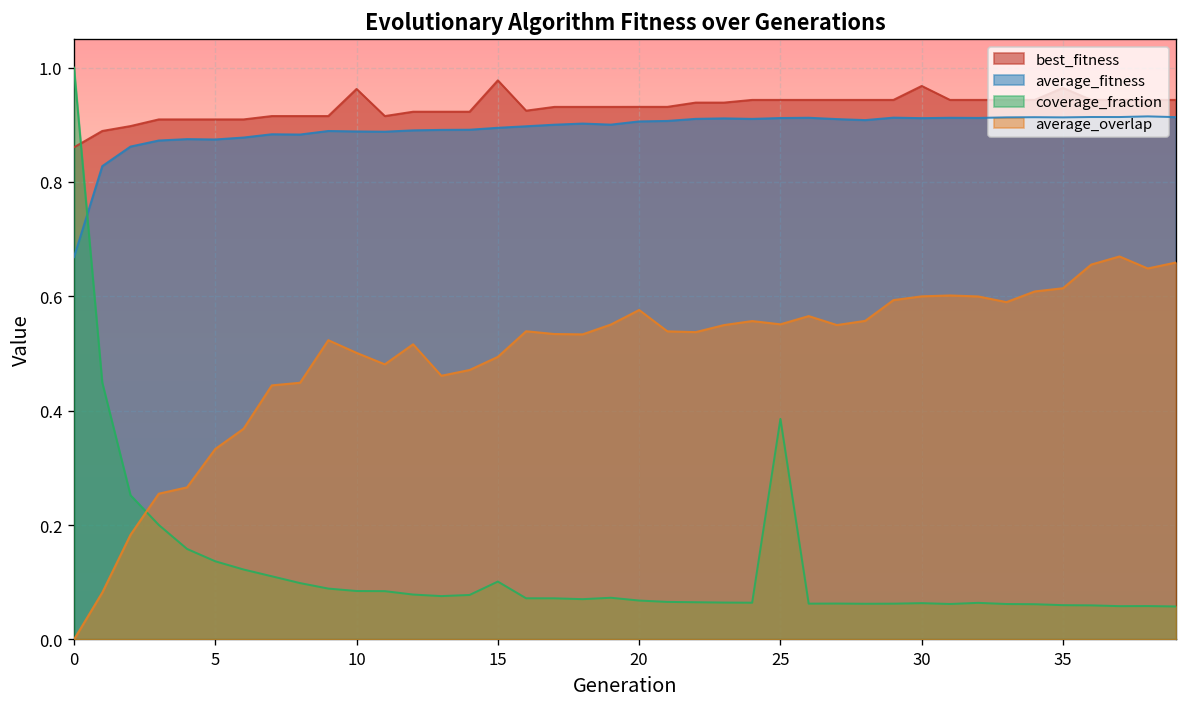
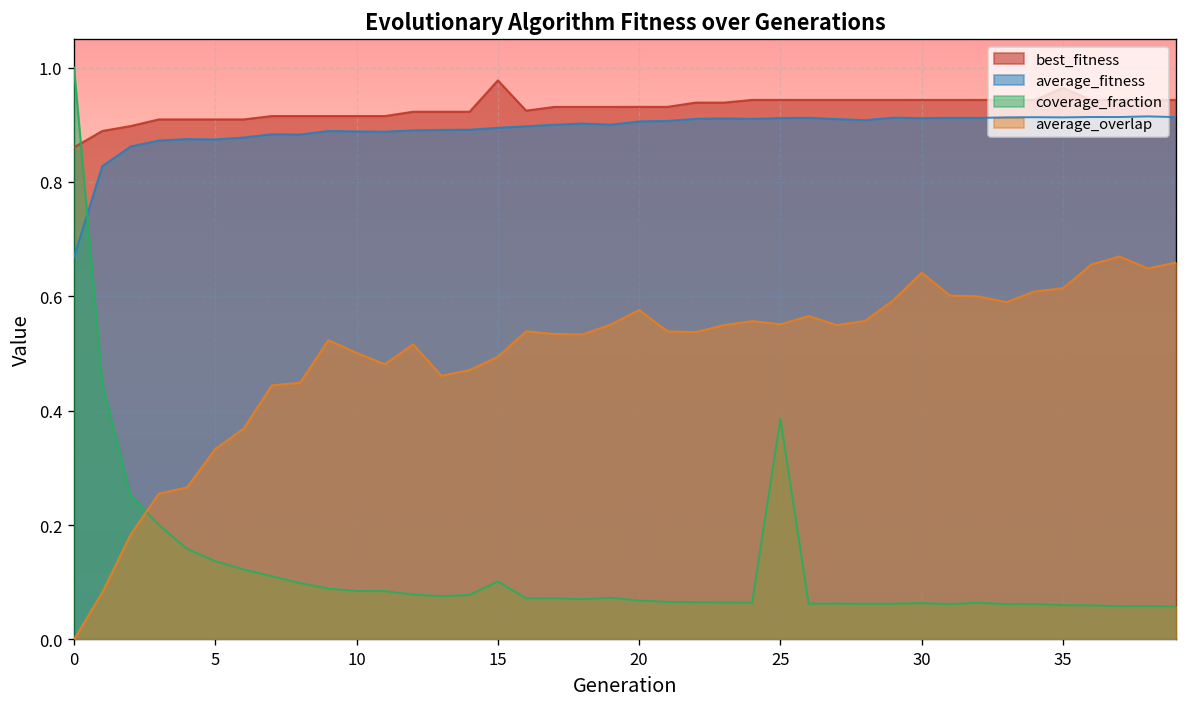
  {
    "best_fitness": {
      "0": 0.86,
      "5": 0.91,
-     "10": 0.96,
+     "10": 0.92,
      "15": 0.98,
      "20": 0.93,
      "25": 0.94,
-     "30": 0.97
+     "30": 0.94
    },
    "average_fitness": {
      "0": 0.67,
      "5": 0.87,
      "10": 0.89,
      "15": 0.89,
      "20": 0.91,
      "25": 0.91,
      "30": 0.91
    },
    "coverage_fraction": {
      "0": 1.00,
      "5": 0.14,
      "10": 0.08,
      "15": 0.10,
      "20": 0.07,
      "25": 0.39,
      "30": 0.06,
      "35": 0.06
    },
    "average_overlap": {
      "0": 0.00,
      "5": 0.33,
      "10": 0.50,
      "15": 0.49,
      "20": 0.58,
      "25": 0.55,
-     "30": 0.60,
+     "30": 0.64,
      "35": 0.61
    }
  }
